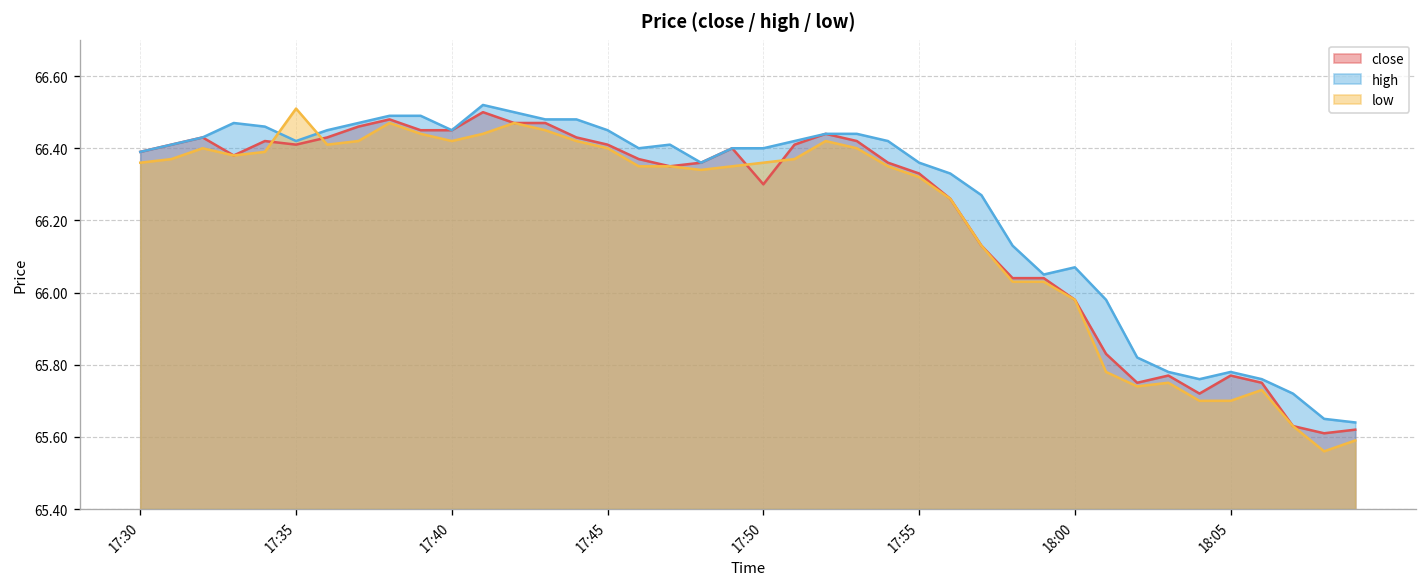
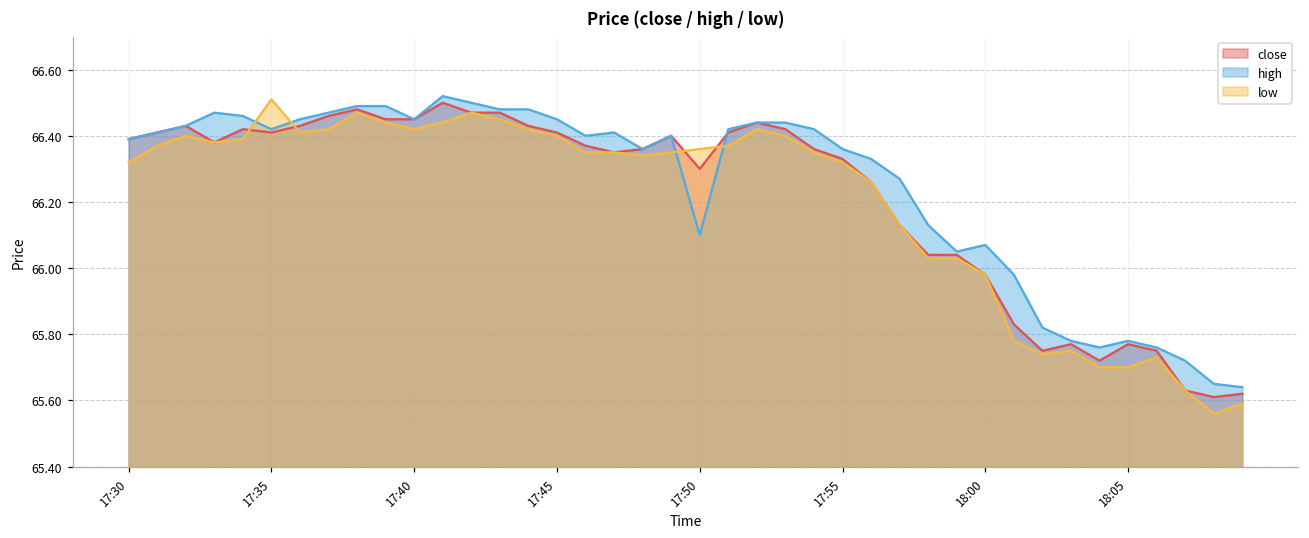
  {
    "close": {
      "17:35": 66.41,
      "17:45": 66.41,
      "17:50": 66.30,
      "17:55": 66.33,
      "18:05": 65.77
    },
    "high": {
      "17:35": 66.42,
      "17:45": 66.45,
-     "17:50": 66.4,
+     "17:50": 66.1,
      "17:55": 66.36,
      "18:00": 66.07,
      "18:05": 65.78
    },
    "low": {
-     "17:30": 66.36,
+     "17:30": 66.32,
      "17:35": 66.51,
      "17:40": 66.42,
      "17:45": 66.40,
      "17:50": 66.36,
      "17:55": 66.32,
      "18:05": 65.70
    }
  }
